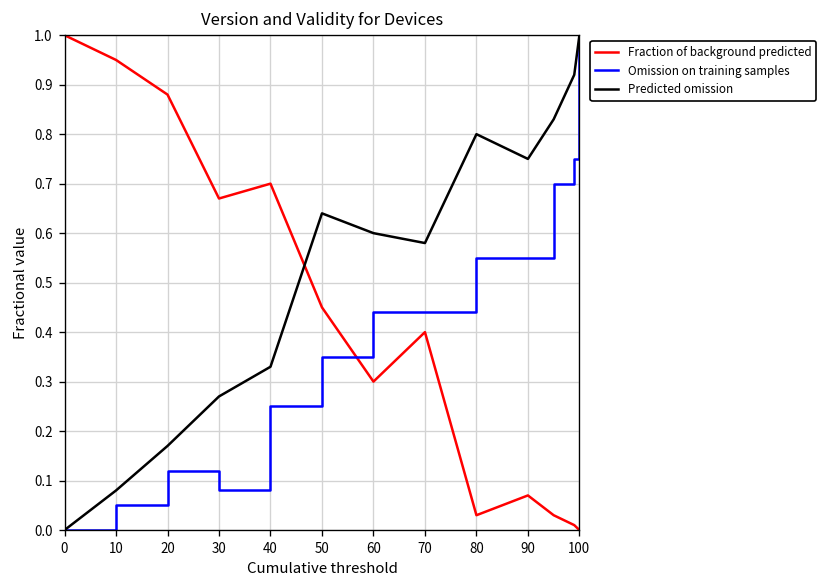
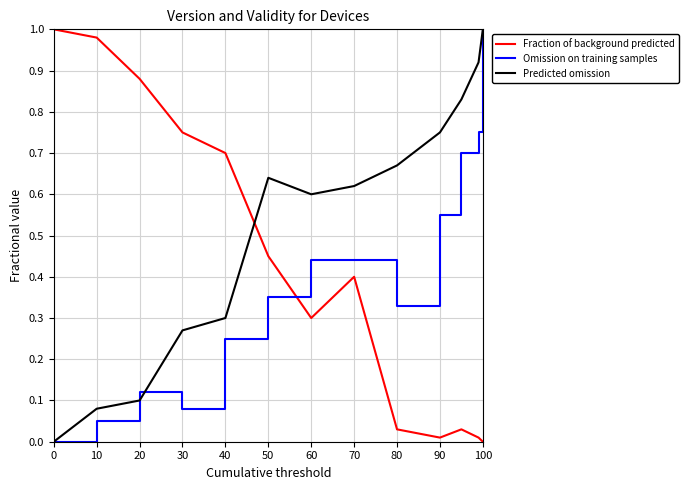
  {
    "Fraction of background predicted": {
      "0": 1.00,
-     "10": 0.95,
+     "10": 0.98,
      "20": 0.88,
-     "30": 0.67,
+     "30": 0.75,
      "40": 0.70,
      "50": 0.45,
      "60": 0.30,
      "70": 0.40,
      "80": 0.03,
-     "90": 0.07,
+     "90": 0.01,
      "100": 0.00
    },
    "Omission on training samples": {
      "10": 0.05,
      "20": 0.12,
      "30": 0.08,
      "40": 0.25,
      "50": 0.35,
      "60": 0.44,
      "70": 0.44,
-     "80": 0.55,
+     "80": 0.33,
      "90": 0.55
    },
    "Predicted omission": {
      "10": 0.08,
-     "20": 0.17,
+     "20": 0.10,
      "30": 0.27,
-     "40": 0.33,
+     "40": 0.30,
      "50": 0.64,
      "60": 0.60,
-     "70": 0.58,
-     "80": 0.80,
+     "70": 0.62,
+     "80": 0.67,
      "90": 0.75
    }
  }
